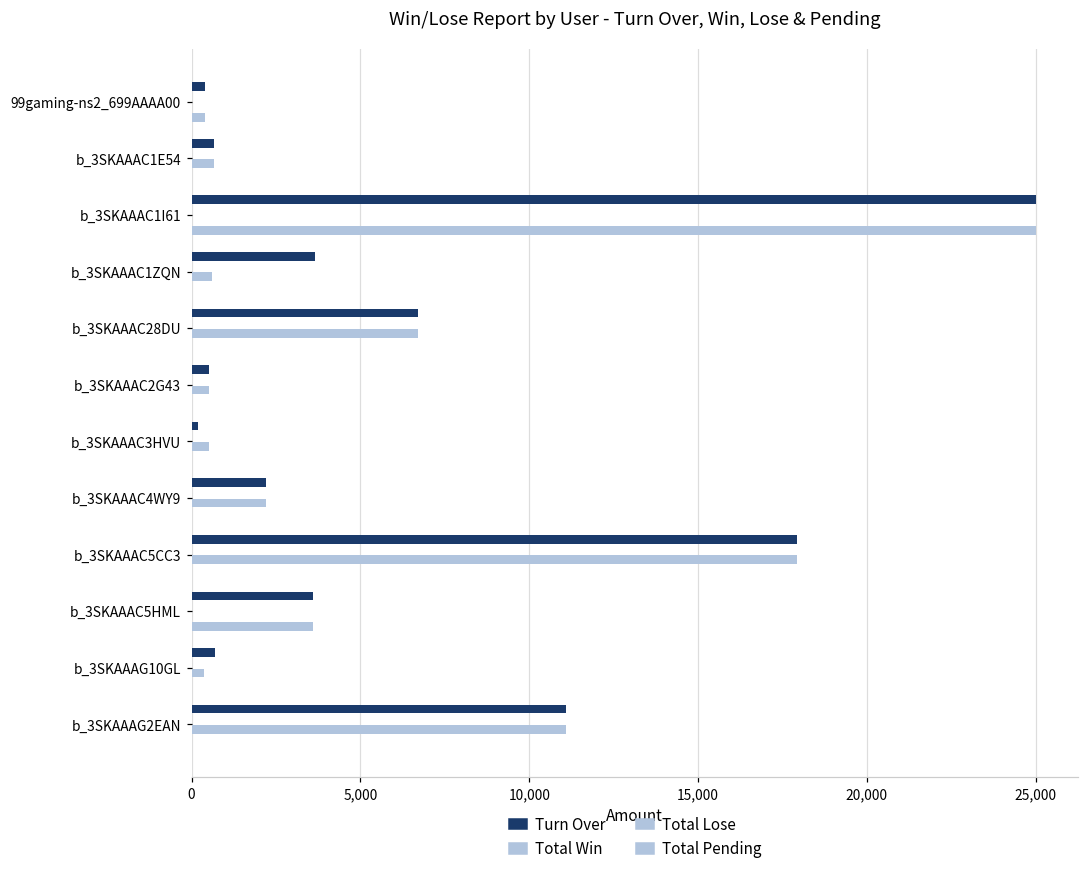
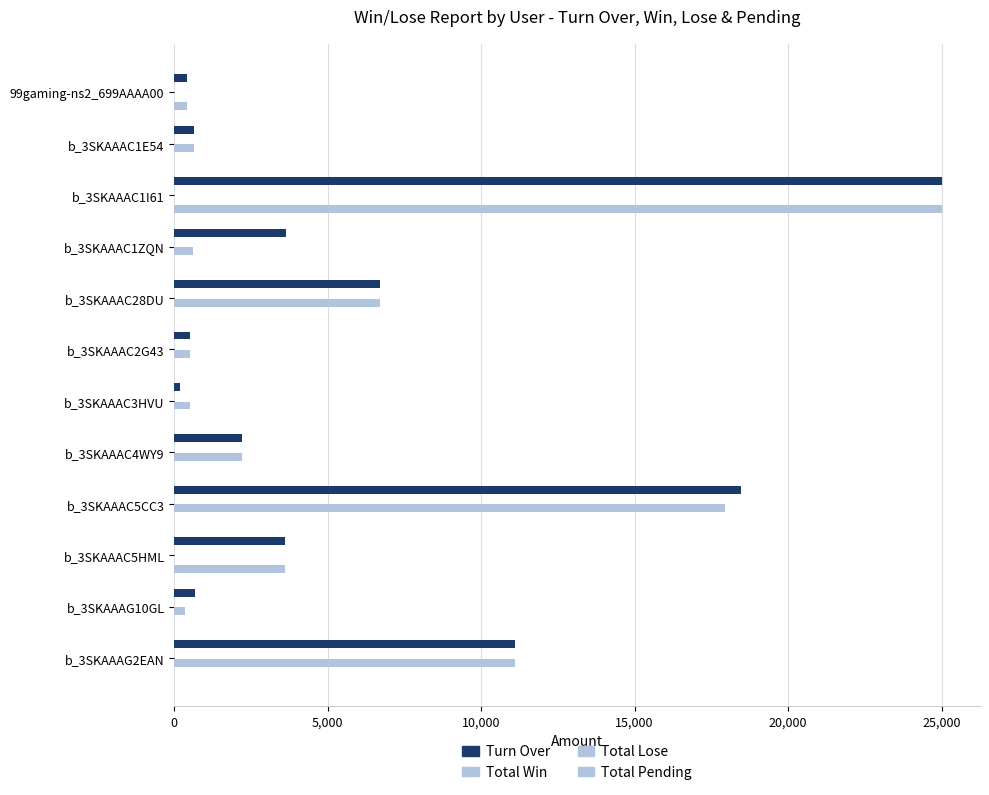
  {
    "Turn Over": {
      "99gaming-ns2_699AAAA00": "400",
      "b_3SKAAAC1E54": "700",
      "b_3SKAAAC1I61": "25,000",
      "b_3SKAAAC1ZQN": "3,700",
      "b_3SKAAAC28DU": "6,700",
      "b_3SKAAAC2G43": "500",
      "b_3SKAAAC3HVU": "200",
      "b_3SKAAAC4WY9": "2,200",
-     "b_3SKAAAC5CC3": "17,900",
+     "b_3SKAAAC5CC3": "18,500",
      "b_3SKAAAC5HML": "3,600",
      "b_3SKAAAG10GL": "700",
      "b_3SKAAAG2EAN": "11,100"
    }
  }
